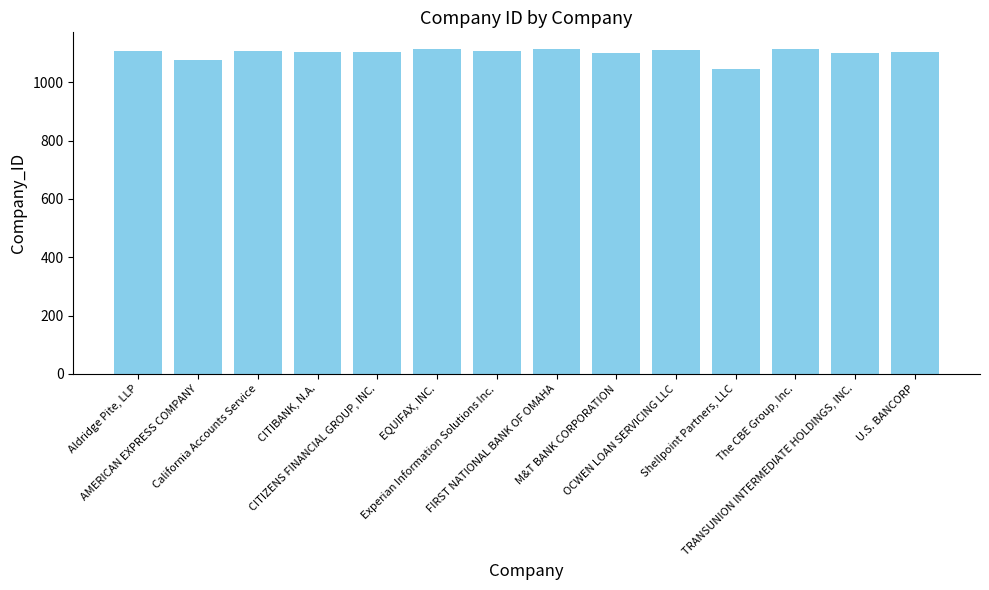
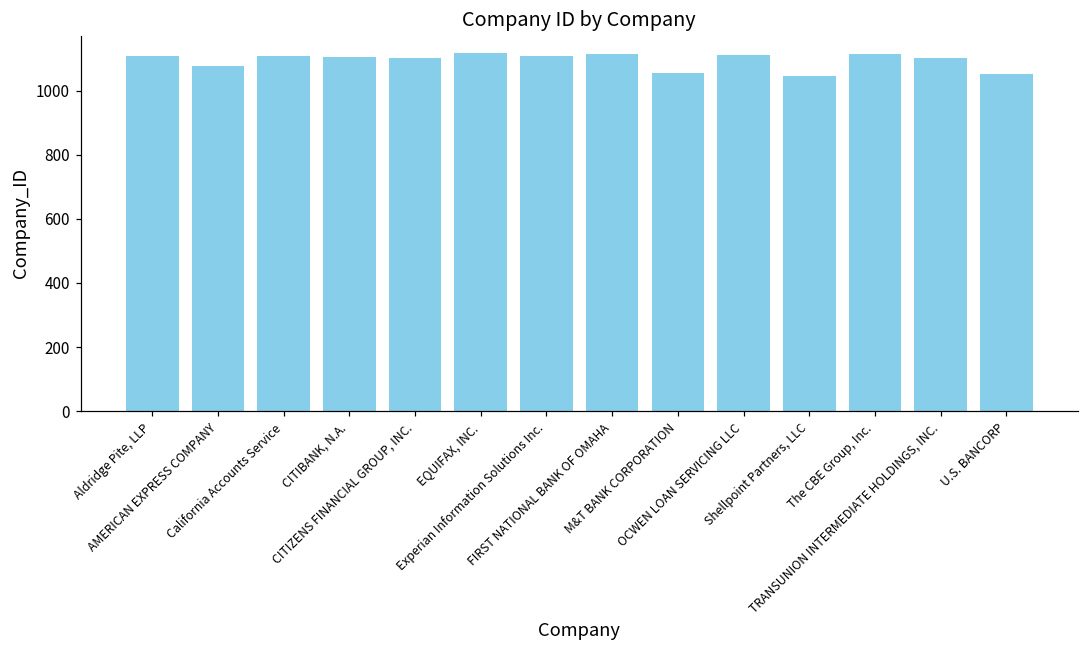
  {
    "Aldridge Pite, LLP": 1110,
    "AMERICAN EXPRESS COMPANY": 1080,
    "California Accounts Service": 1110,
    "CITIBANK, N.A.": 1110,
    "CITIZENS FINANCIAL GROUP, INC.": 1100,
    "EQUIFAX, INC.": 1120,
    "Experian Information Solutions Inc.": 1110,
    "FIRST NATIONAL BANK OF OMAHA": 1120,
-   "M&T BANK CORPORATION": 1100,
+   "M&T BANK CORPORATION": 1060,
    "OCWEN LOAN SERVICING LLC": 1110,
    "Shellpoint Partners, LLC": 1050,
    "The CBE Group, Inc.": 1110,
    "TRANSUNION INTERMEDIATE HOLDINGS, INC.": 1100,
-   "U.S. BANCORP": 1110
+   "U.S. BANCORP": 1050
  }
